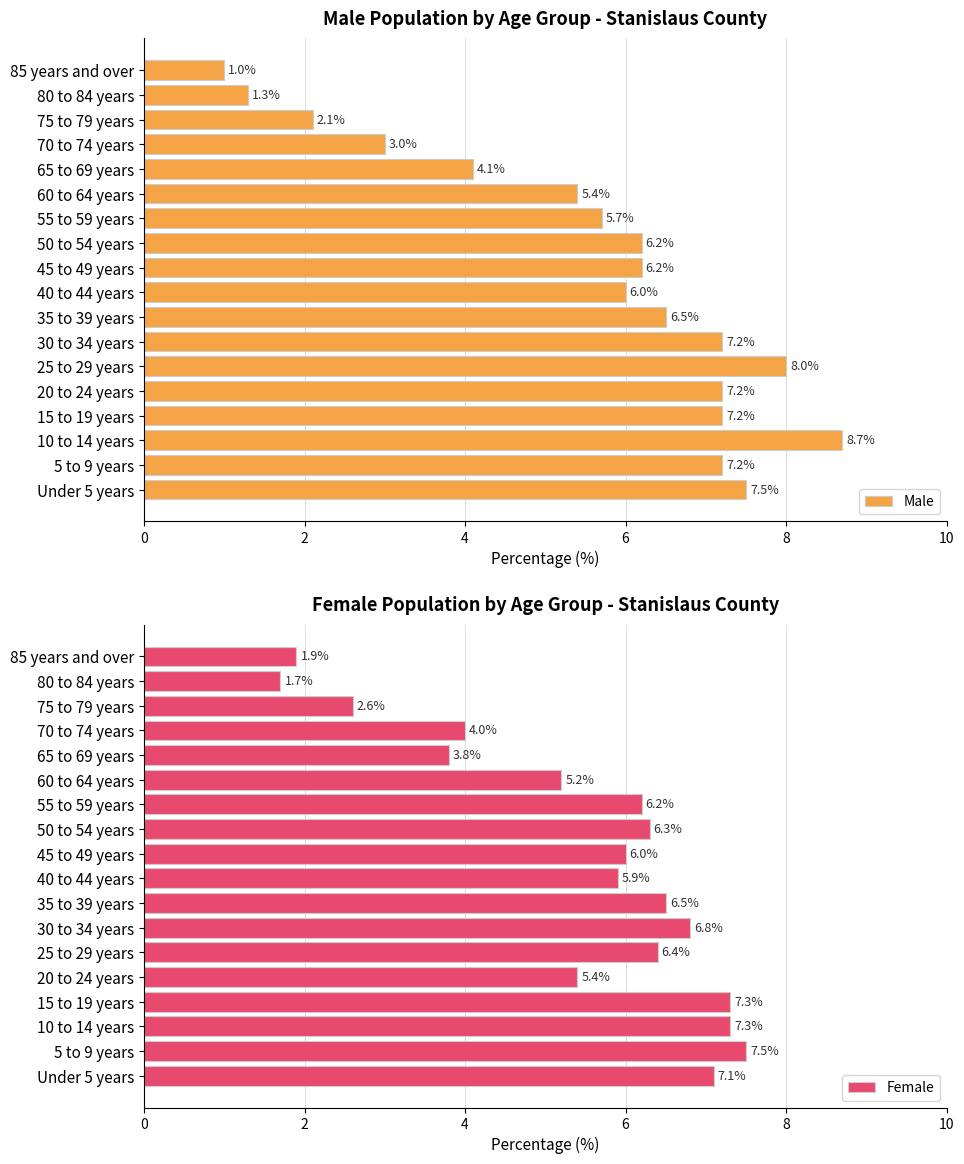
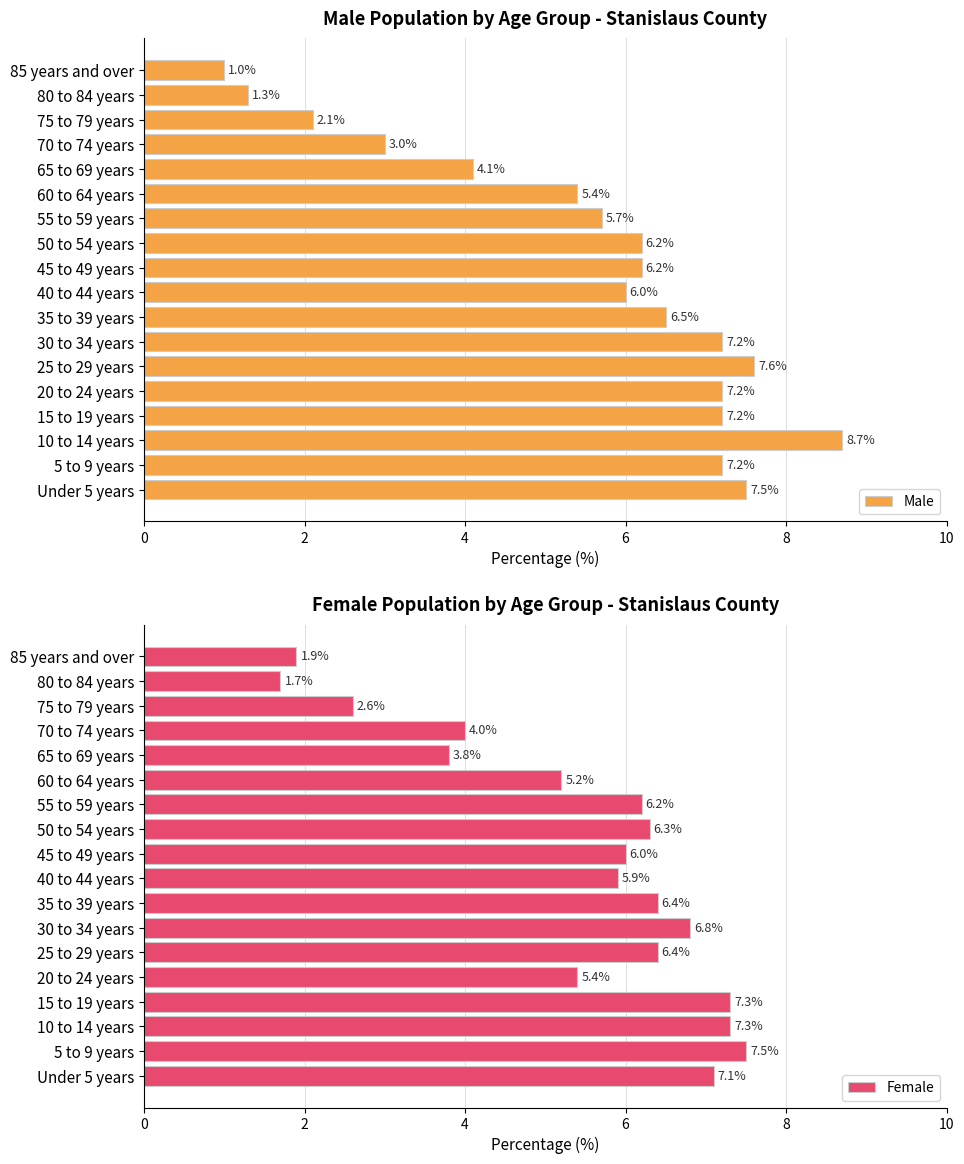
  {
    "Male Population by Age Group - Stanislaus County": {
      "85 years and over": "1.0%",
      "80 to 84 years": "1.3%",
      "75 to 79 years": "2.1%",
      "70 to 74 years": "3.0%",
      "65 to 69 years": "4.1%",
      "60 to 64 years": "5.4%",
      "55 to 59 years": "5.7%",
      "50 to 54 years": "6.2%",
      "45 to 49 years": "6.2%",
      "40 to 44 years": "6.0%",
      "35 to 39 years": "6.5%",
      "30 to 34 years": "7.2%",
-     "25 to 29 years": "8.0%",
+     "25 to 29 years": "7.6%",
      "20 to 24 years": "7.2%",
      "15 to 19 years": "7.2%",
      "10 to 14 years": "8.7%",
      "5 to 9 years": "7.2%",
      "Under 5 years": "7.5%"
    },
    "Female Population by Age Group - Stanislaus County": {
      "85 years and over": "1.9%",
      "80 to 84 years": "1.7%",
      "75 to 79 years": "2.6%",
      "70 to 74 years": "4.0%",
      "65 to 69 years": "3.8%",
      "60 to 64 years": "5.2%",
      "55 to 59 years": "6.2%",
      "50 to 54 years": "6.3%",
      "45 to 49 years": "6.0%",
      "40 to 44 years": "5.9%",
-     "35 to 39 years": "6.5%",
+     "35 to 39 years": "6.4%",
      "30 to 34 years": "6.8%",
      "25 to 29 years": "6.4%",
      "20 to 24 years": "5.4%",
      "15 to 19 years": "7.3%",
      "10 to 14 years": "7.3%",
      "5 to 9 years": "7.5%",
      "Under 5 years": "7.1%"
    }
  }
